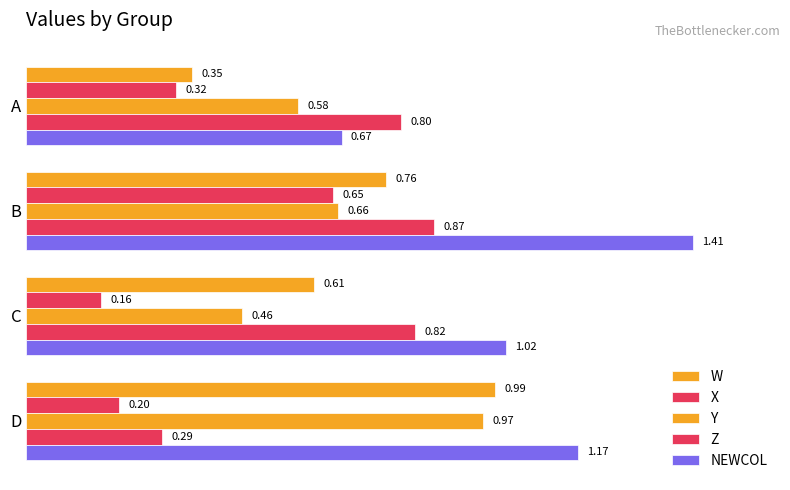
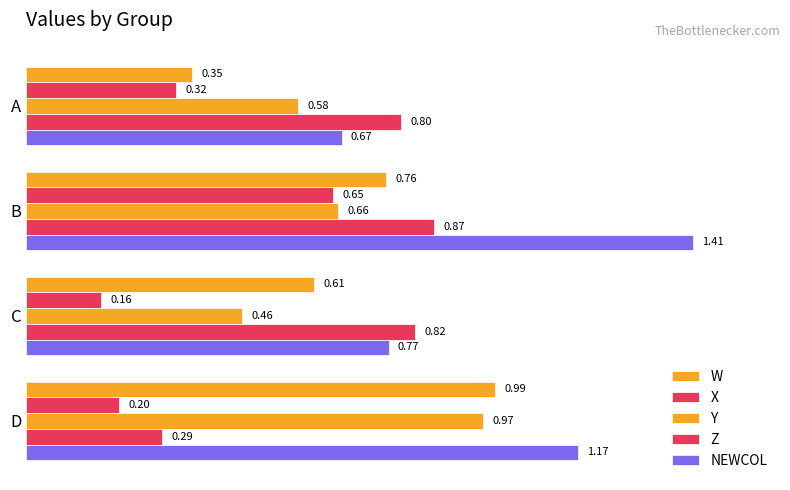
  {
    "NEWCOL": {
      "A": 0.67,
      "B": 1.41,
-     "C": 1.02,
+     "C": 0.77,
      "D": 1.17
    }
  }
